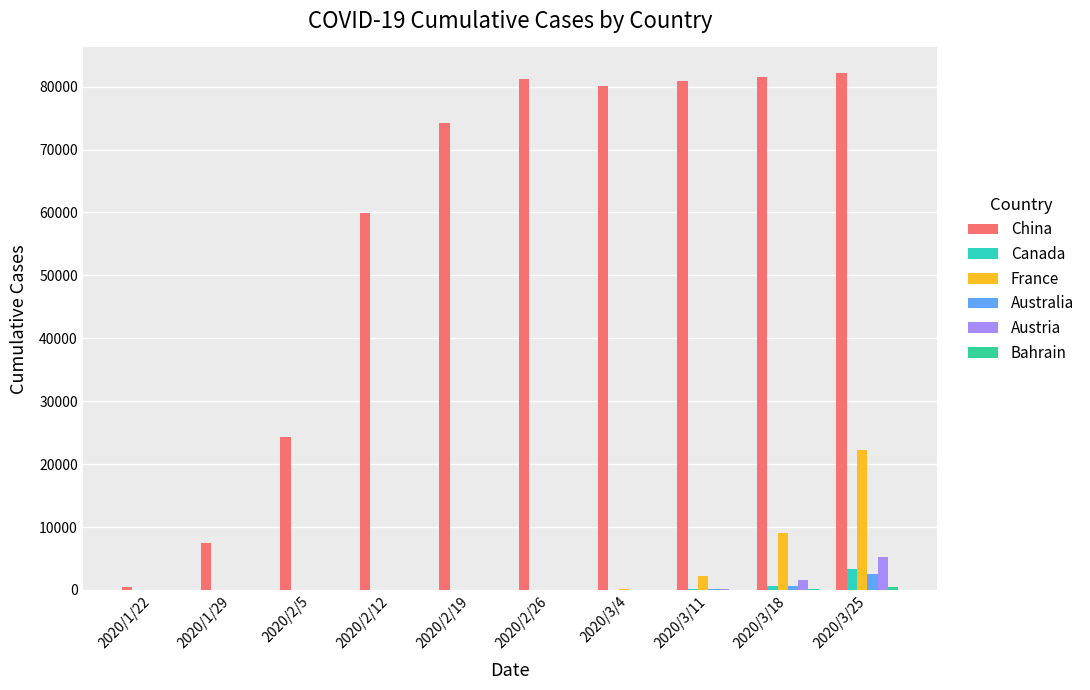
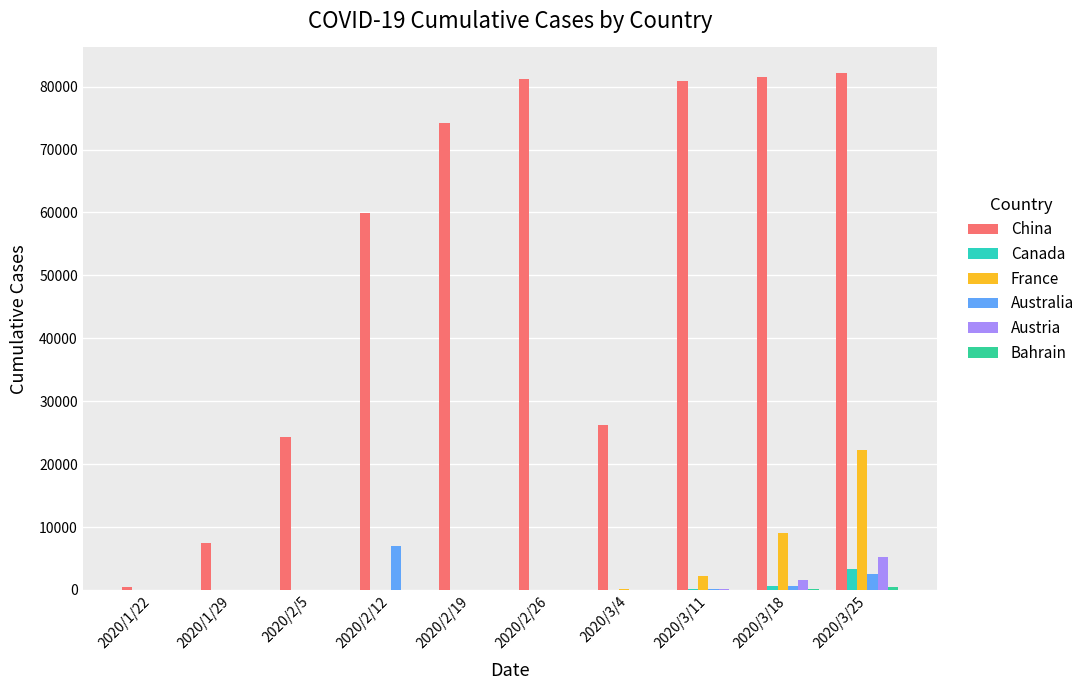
  {
    "China": {
      "2020/1/22": 0,
      "2020/1/29": 7000,
      "2020/2/5": 24000,
      "2020/2/12": 60000,
      "2020/2/19": 74000,
      "2020/2/26": 81000,
-     "2020/3/4": 80000,
+     "2020/3/4": 26000,
      "2020/3/11": 81000,
      "2020/3/18": 82000,
      "2020/3/25": 82000
    },
    "France": {
      "2020/3/11": 2000,
      "2020/3/18": 9000,
      "2020/3/25": 22000
    },
    "Australia": {
-     "2020/2/12": 0,
+     "2020/2/12": 7000,
      "2020/3/18": 1000,
      "2020/3/25": 3000
    },
    "Austria": {
      "2020/1/22": 0,
      "2020/1/29": 0,
      "2020/2/5": 0,
      "2020/2/12": 0,
      "2020/3/18": 2000,
      "2020/3/25": 5000
    }
  }
